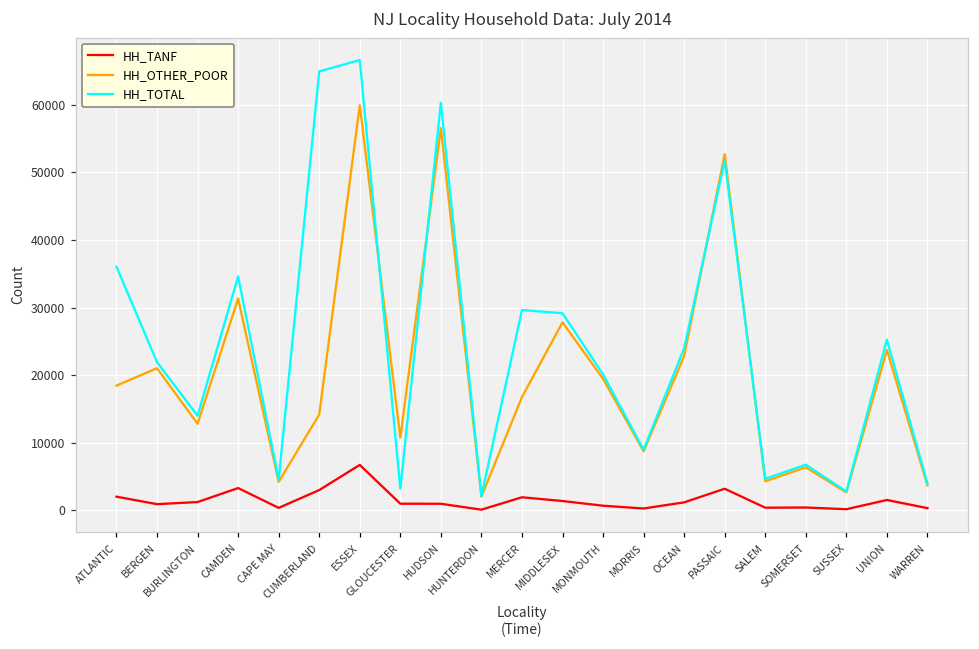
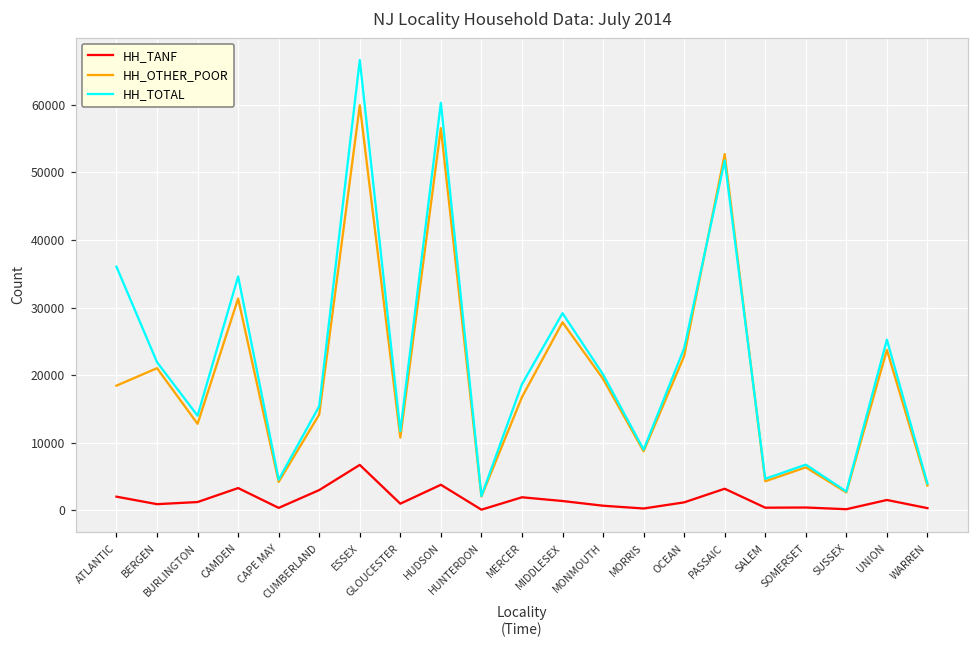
  {
    "HH_TANF": {
      "ATLANTIC": 2000,
      "BERGEN": 1000,
      "BURLINGTON": 1000,
      "CAMDEN": 3000,
      "CAPE MAY": 0,
      "CUMBERLAND": 3000,
      "ESSEX": 7000,
      "GLOUCESTER": 1000,
-     "HUDSON": 1000,
+     "HUDSON": 4000,
      "HUNTERDON": 0,
      "MERCER": 2000,
      "MIDDLESEX": 1000,
      "MONMOUTH": 1000,
      "MORRIS": 0,
      "OCEAN": 1000,
      "PASSAIC": 3000,
      "SALEM": 0,
      "SOMERSET": 0,
      "SUSSEX": 0,
      "UNION": 2000,
      "WARREN": 0
    },
    "HH_OTHER_POOR": {
      "ATLANTIC": 18000,
      "BERGEN": 21000,
      "BURLINGTON": 13000,
      "CAMDEN": 31000,
      "CUMBERLAND": 14000,
      "ESSEX": 60000,
      "GLOUCESTER": 11000,
      "HUDSON": 57000,
      "MERCER": 17000,
      "MIDDLESEX": 28000,
      "MONMOUTH": 19000,
      "OCEAN": 23000,
      "PASSAIC": 53000,
      "UNION": 24000
    },
    "HH_TOTAL": {
      "ATLANTIC": 36000,
      "BERGEN": 22000,
      "BURLINGTON": 14000,
      "CAMDEN": 35000,
-     "CUMBERLAND": 65000,
+     "CUMBERLAND": 15000,
      "ESSEX": 67000,
-     "GLOUCESTER": 3000,
+     "GLOUCESTER": 12000,
      "HUDSON": 60000,
-     "MERCER": 30000,
+     "MERCER": 19000,
      "MIDDLESEX": 29000,
      "MONMOUTH": 20000,
      "OCEAN": 24000,
      "PASSAIC": 52000,
      "UNION": 25000
    }
  }
